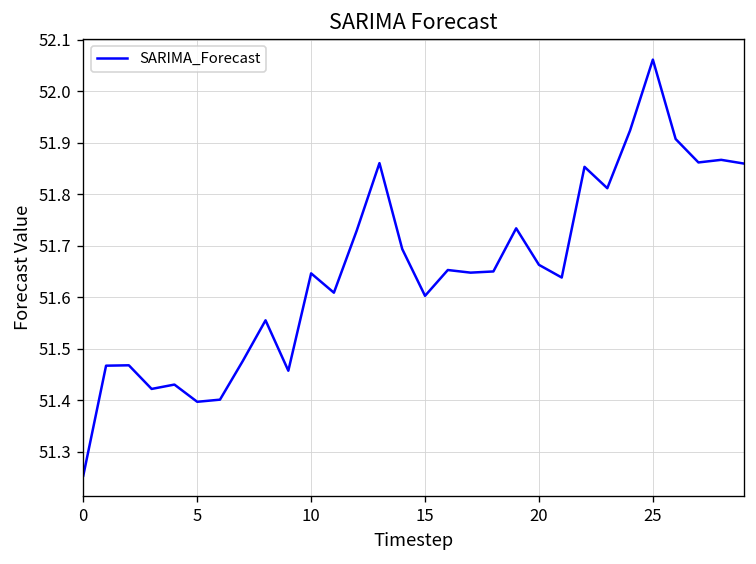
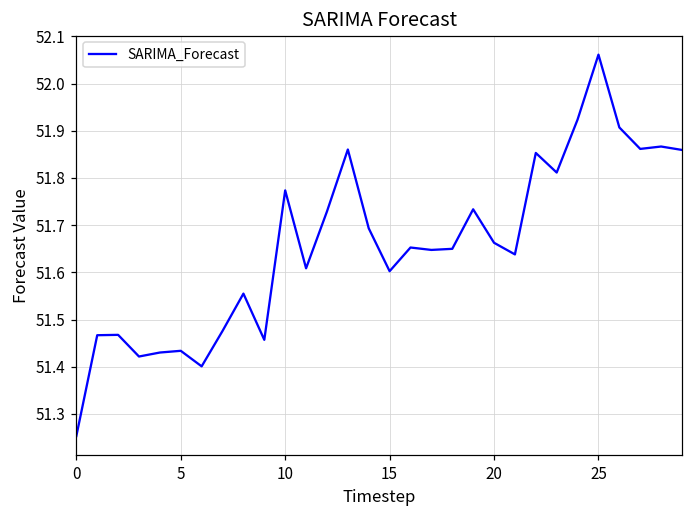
  {
    "0": 51.25,
-   "5": 51.40,
-   "10": 51.65,
+   "5": 51.43,
+   "10": 51.77,
    "15": 51.60,
    "20": 51.66,
    "25": 52.06
  }
